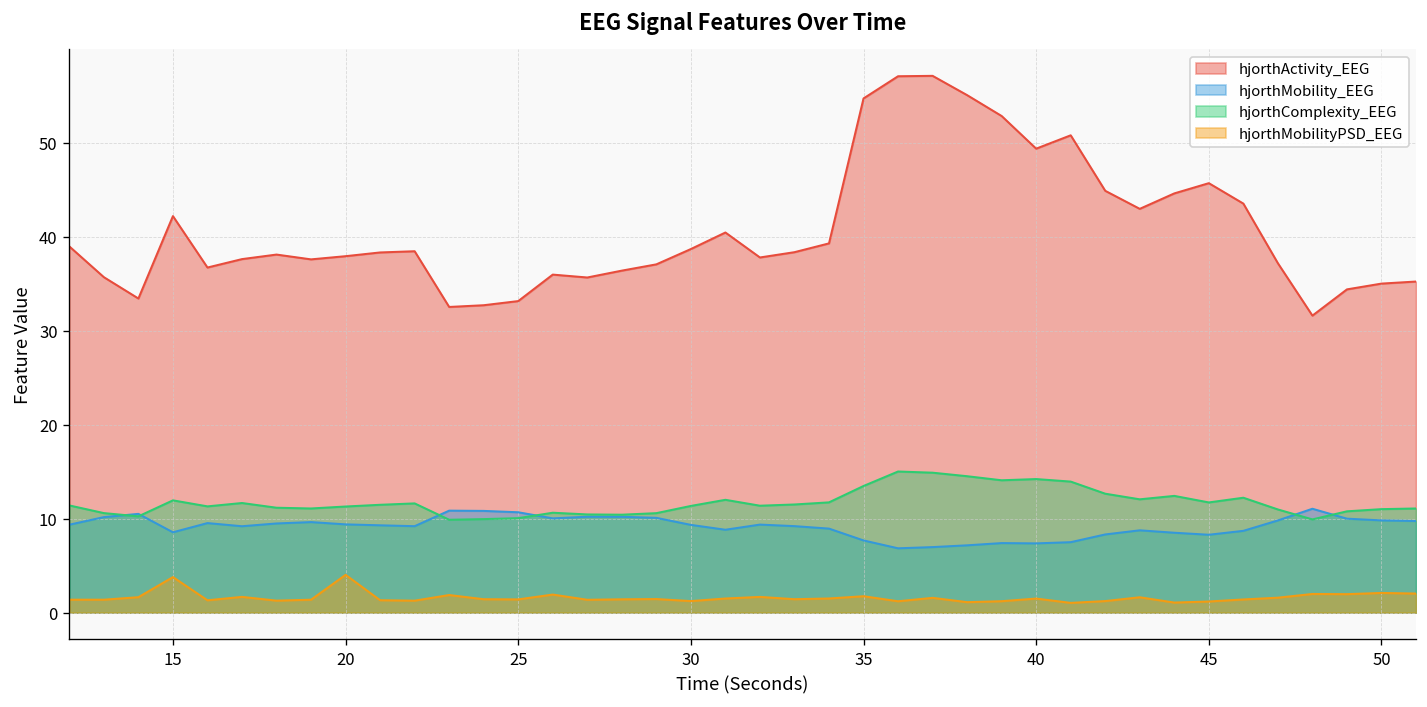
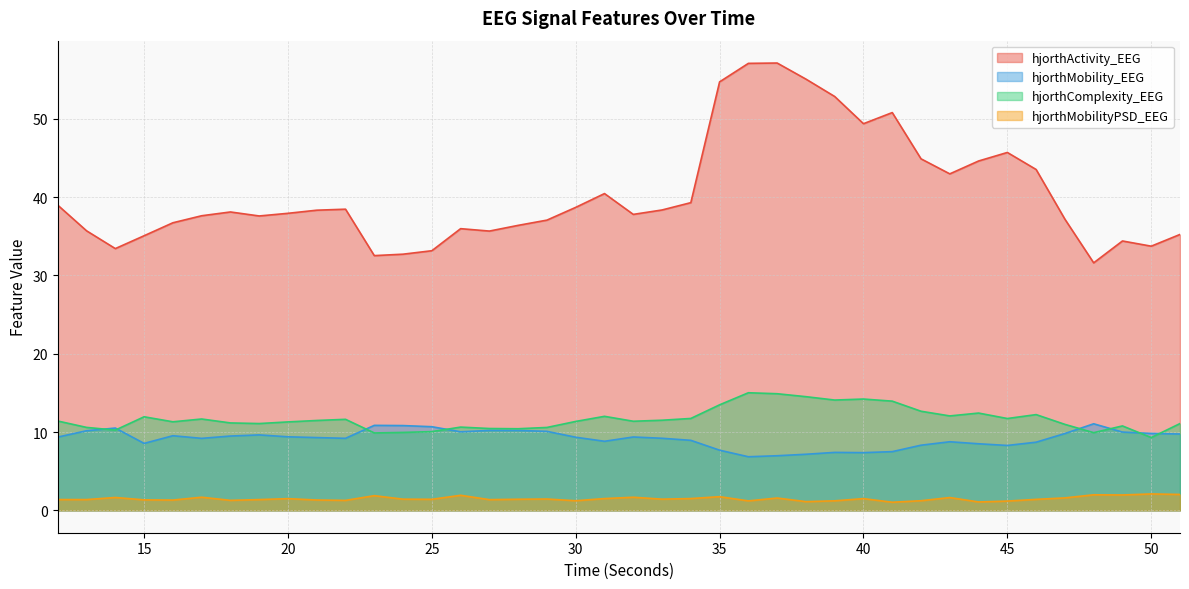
  {
    "hjorthActivity_EEG": {
-     "15": 42,
+     "15": 35,
      "20": 38,
      "25": 33,
      "30": 39,
      "35": 55,
      "40": 49,
      "45": 46,
-     "50": 35
+     "50": 34
    },
    "hjorthMobility_EEG": {
      "15": 9,
      "20": 9,
      "25": 11,
      "30": 9,
      "35": 8,
      "40": 7,
      "45": 8,
      "50": 10
    },
    "hjorthComplexity_EEG": {
      "15": 12,
      "20": 11,
      "25": 10,
      "30": 11,
      "35": 13,
      "40": 14,
      "45": 12,
-     "50": 11
+     "50": 9
    },
    "hjorthMobilityPSD_EEG": {
-     "15": 4,
-     "20": 4,
+     "15": 1,
+     "20": 1,
      "25": 1,
      "30": 1,
      "35": 2,
      "40": 1,
      "45": 1,
      "50": 2
    }
  }
